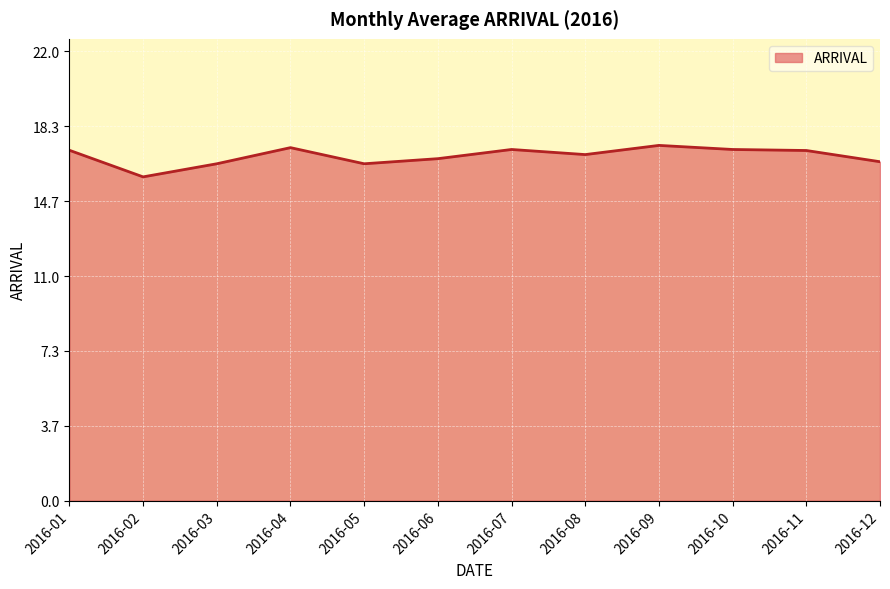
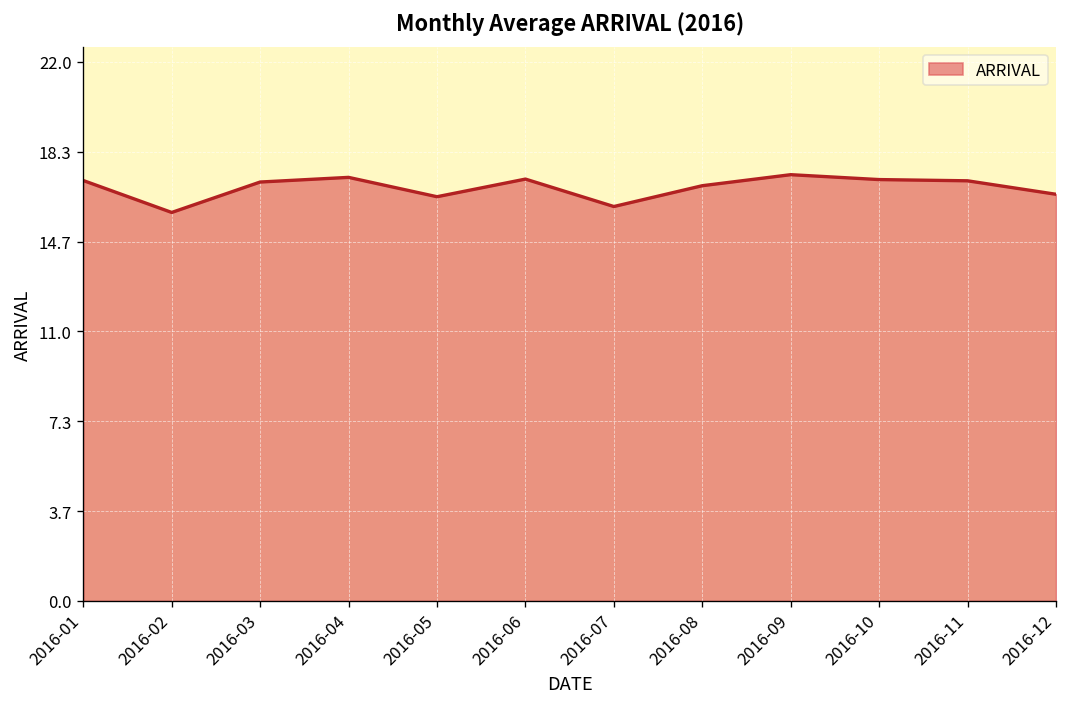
  {
    "2016-01": 17.2,
    "2016-02": 15.9,
-   "2016-03": 16.5,
+   "2016-03": 17.1,
    "2016-04": 17.3,
    "2016-05": 16.5,
-   "2016-06": 16.8,
-   "2016-07": 17.2,
+   "2016-06": 17.2,
+   "2016-07": 16.1,
    "2016-08": 17.0,
    "2016-09": 17.4,
    "2016-10": 17.2,
    "2016-11": 17.2,
    "2016-12": 16.6
  }
